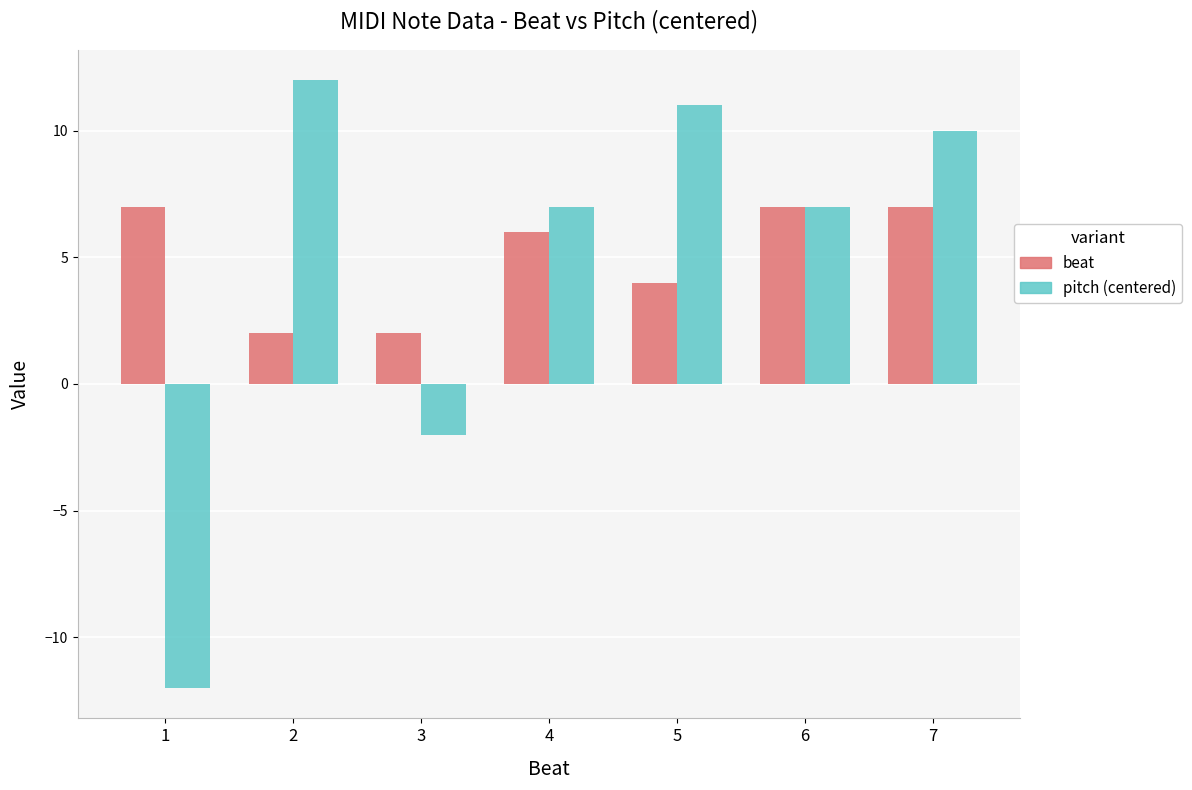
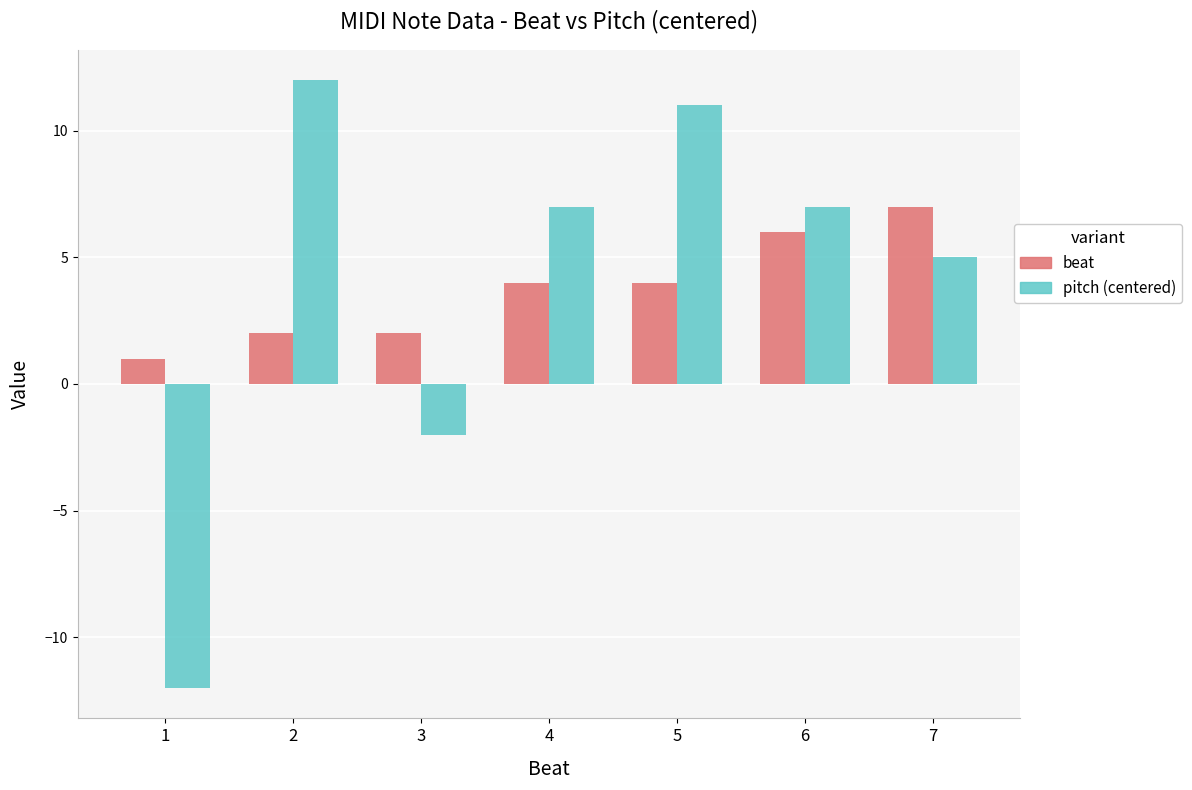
  {
    "beat": {
-     "1": 7,
+     "1": 1,
      "2": 2,
      "3": 2,
-     "4": 6,
+     "4": 4,
      "5": 4,
-     "6": 7,
+     "6": 6,
      "7": 7
    },
    "pitch (centered)": {
      "1": -12.0,
      "2": 12.0,
      "3": -2.0,
      "4": 7.0,
      "5": 11.0,
      "6": 7.0,
-     "7": 10.0
+     "7": 5.0
    }
  }
